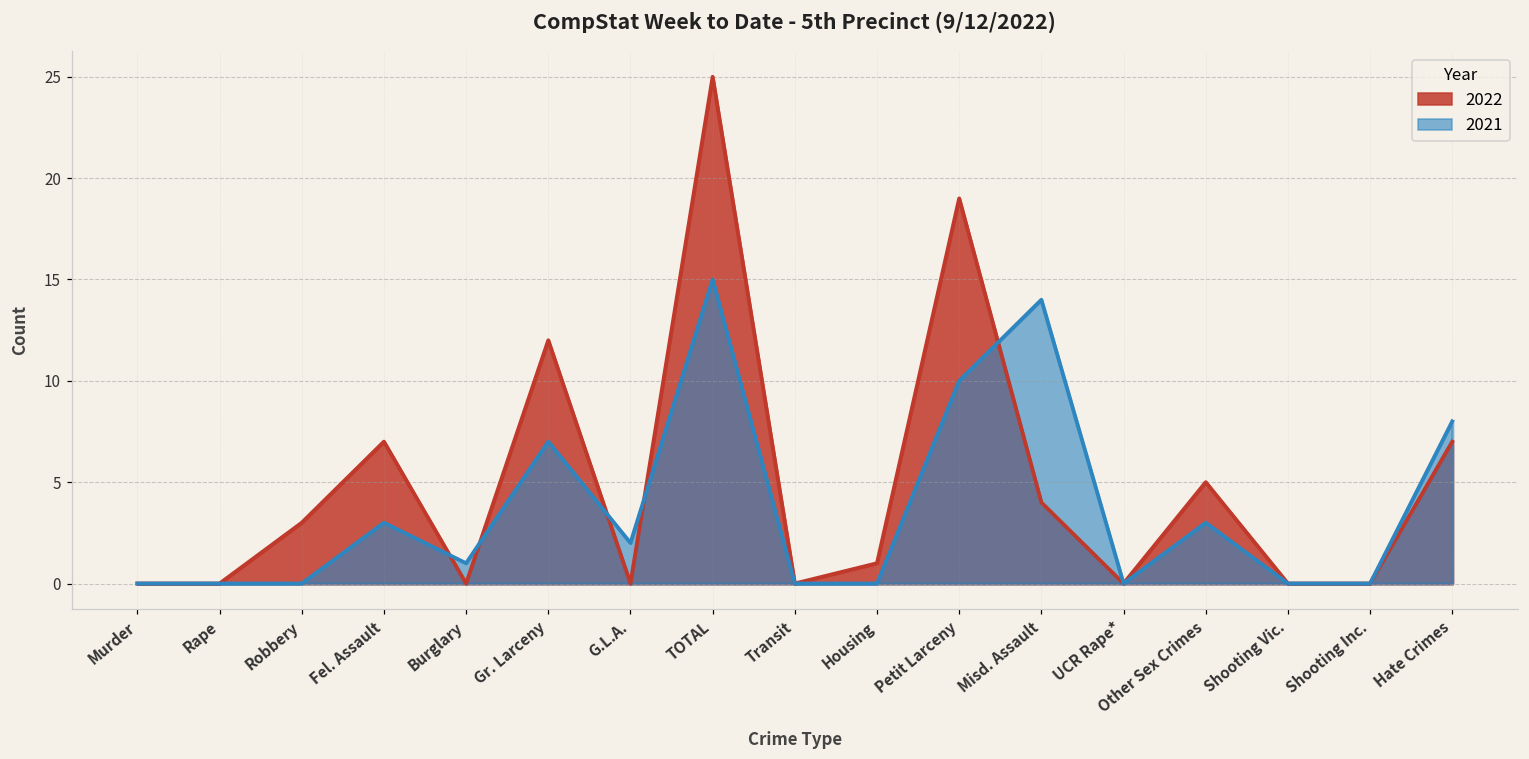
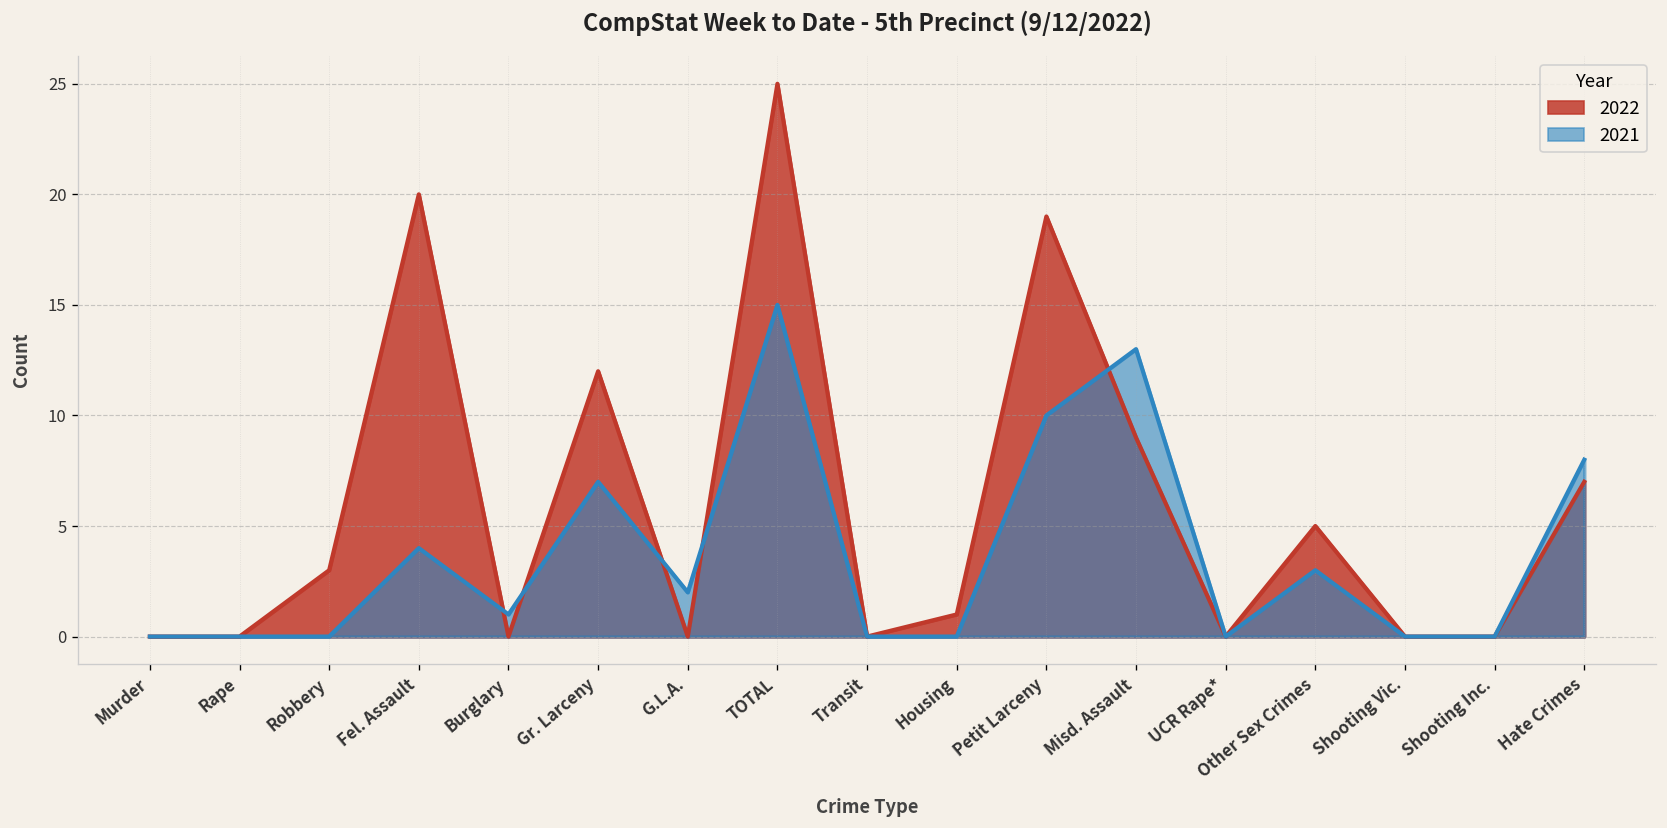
  {
    "2022": {
      "Robbery": 3,
-     "Fel. Assault": 7,
+     "Fel. Assault": 20,
      "Burglary": 0,
      "Gr. Larceny": 12,
      "G.L.A.": 0,
      "TOTAL": 25,
      "Housing": 1,
      "Petit Larceny": 19,
-     "Misd. Assault": 4,
+     "Misd. Assault": 9,
      "Other Sex Crimes": 5,
      "Hate Crimes": 7
    },
    "2021": {
      "Robbery": 0,
-     "Fel. Assault": 3,
+     "Fel. Assault": 4,
      "Burglary": 1,
      "Gr. Larceny": 7,
      "G.L.A.": 2,
      "TOTAL": 15,
      "Housing": 0,
      "Petit Larceny": 10,
-     "Misd. Assault": 14,
+     "Misd. Assault": 13,
      "Other Sex Crimes": 3,
      "Hate Crimes": 8
    }
  }
